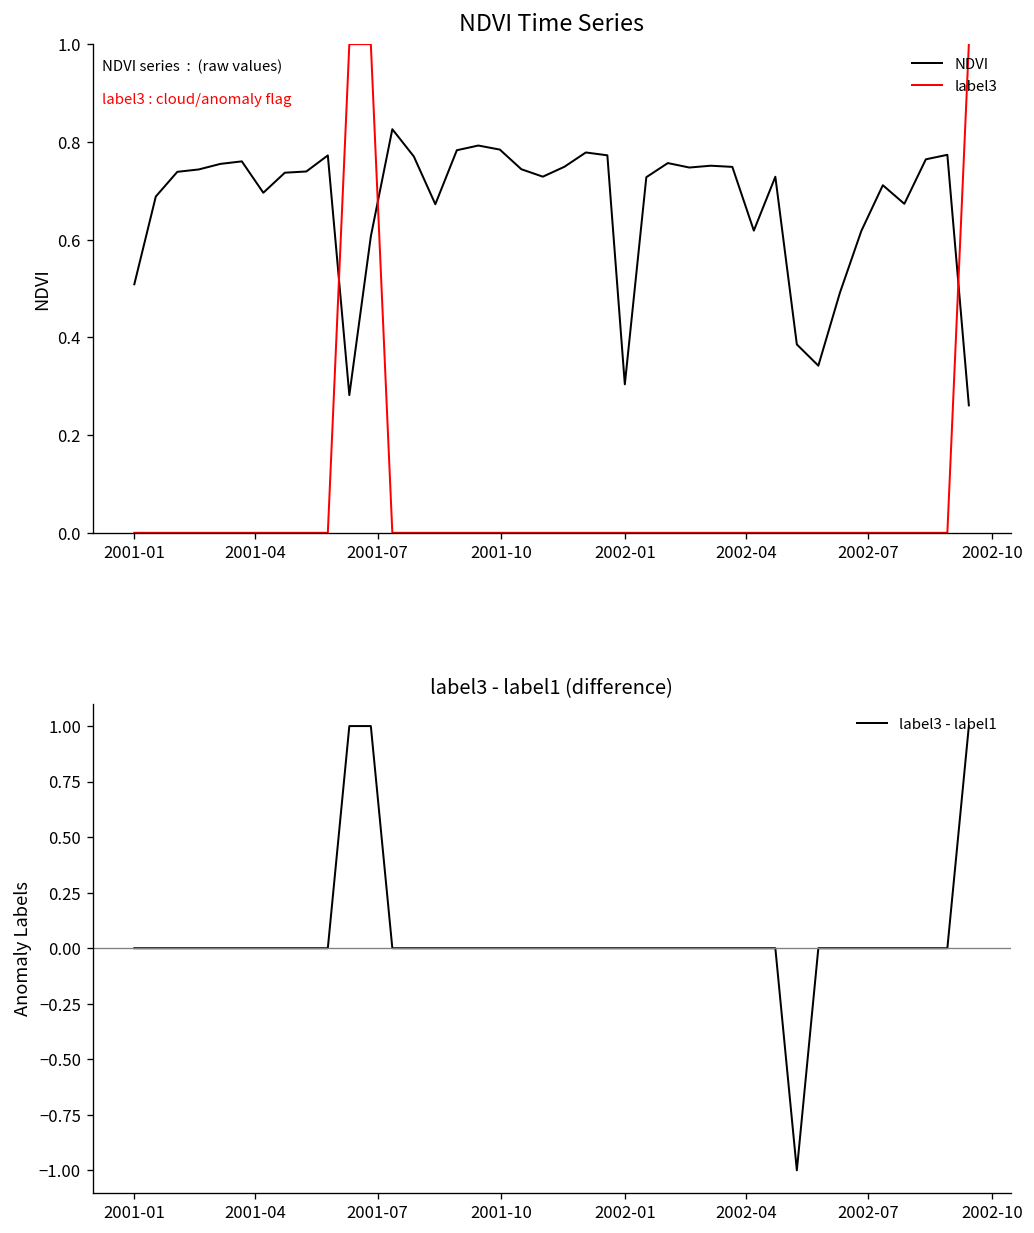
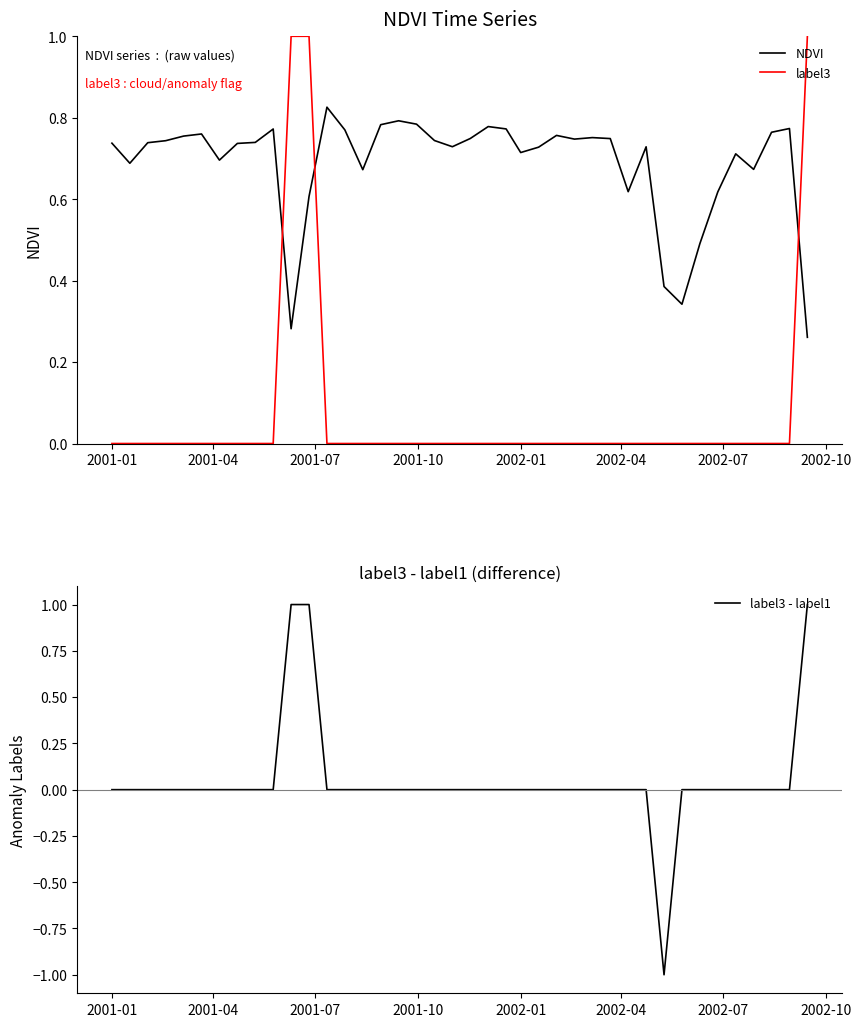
  {
    "NDVI Time Series": {
      "NDVI": {
-       "2001-01": 0.51,
-       "2002-01": 0.30
+       "2001-01": 0.74,
+       "2002-01": 0.71
      },
      "label3": {
        "2001-01": 0.00,
        "2002-01": 0.00
      }
    },
    "label3 - label1 (difference)": {
      "2001-01": 0.00,
      "2002-01": 0.00
    }
  }
